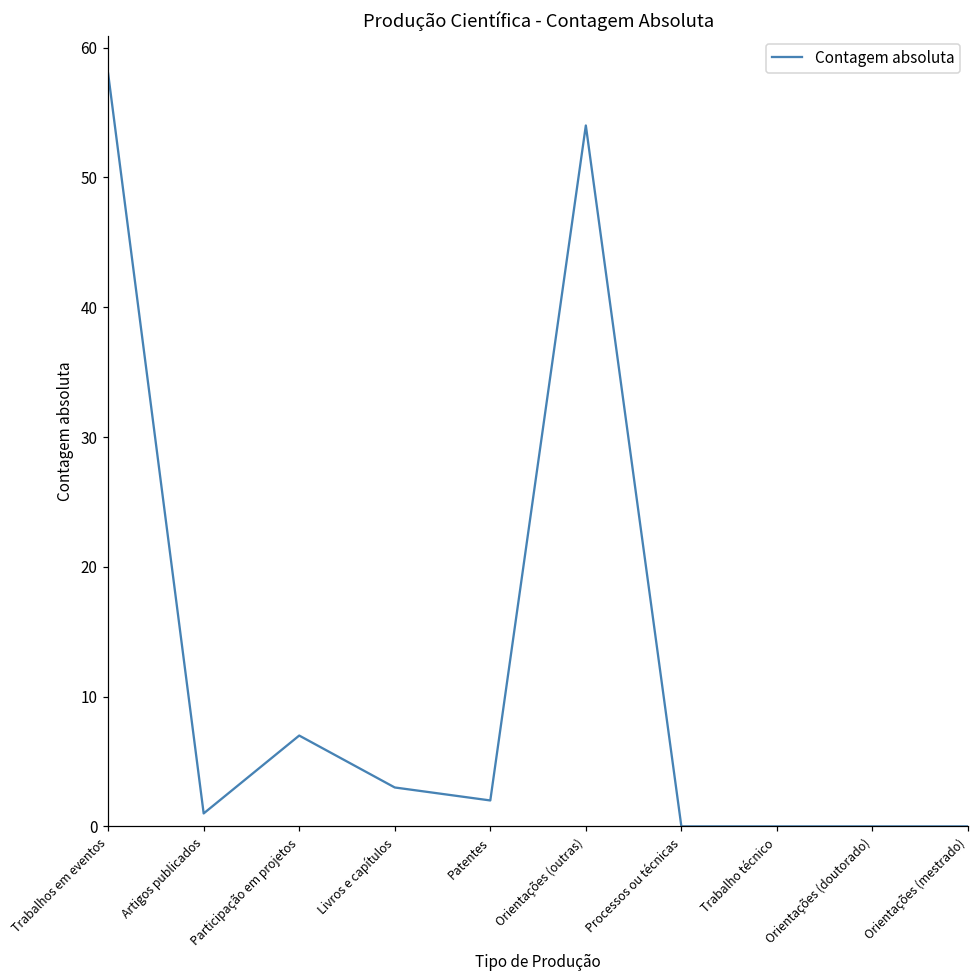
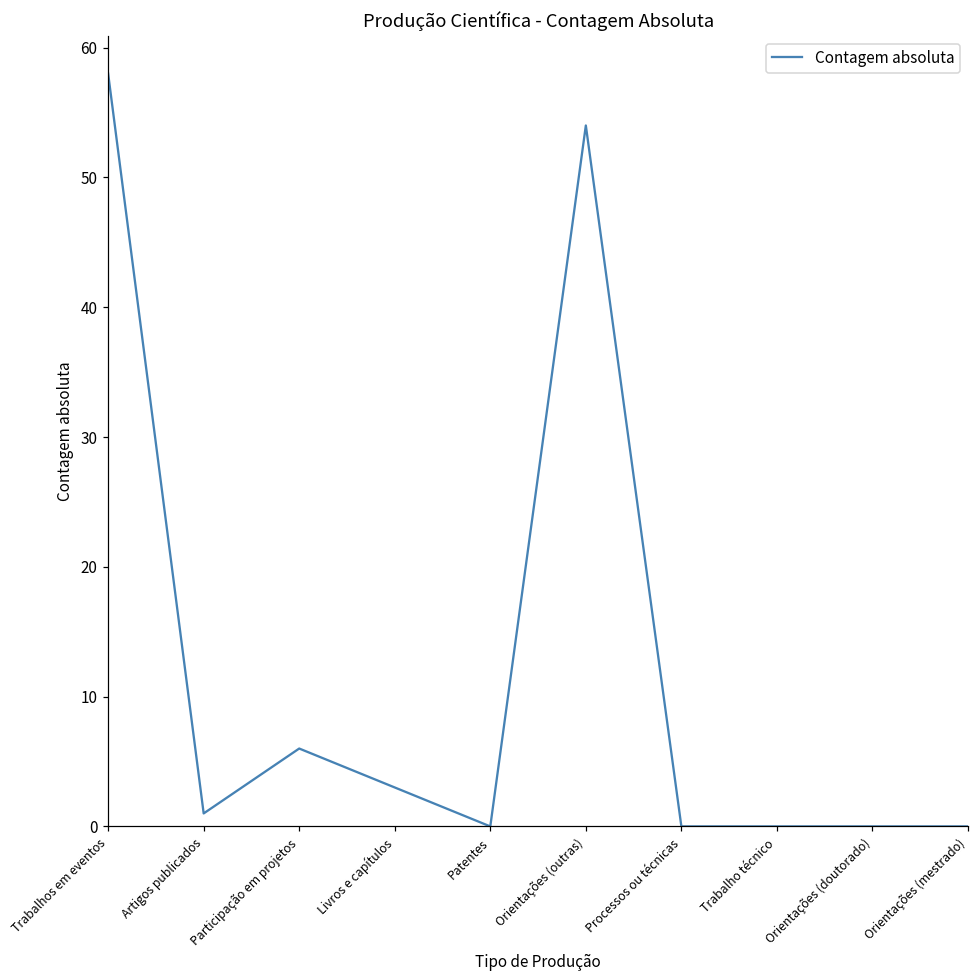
  {
    "Trabalhos em eventos": 58,
    "Artigos publicados": 1,
-   "Participação em projetos": 7,
+   "Participação em projetos": 6,
    "Livros e capítulos": 3,
-   "Patentes": 2,
+   "Patentes": 0,
    "Orientações (outras)": 54,
    "Processos ou técnicas": 0,
    "Trabalho técnico": 0,
    "Orientações (doutorado)": 0,
    "Orientações (mestrado)": 0
  }
